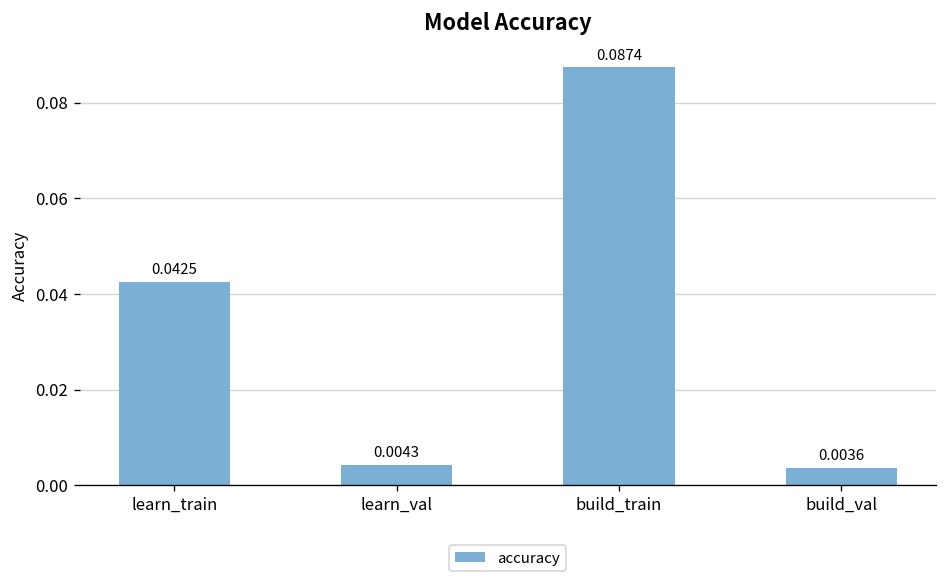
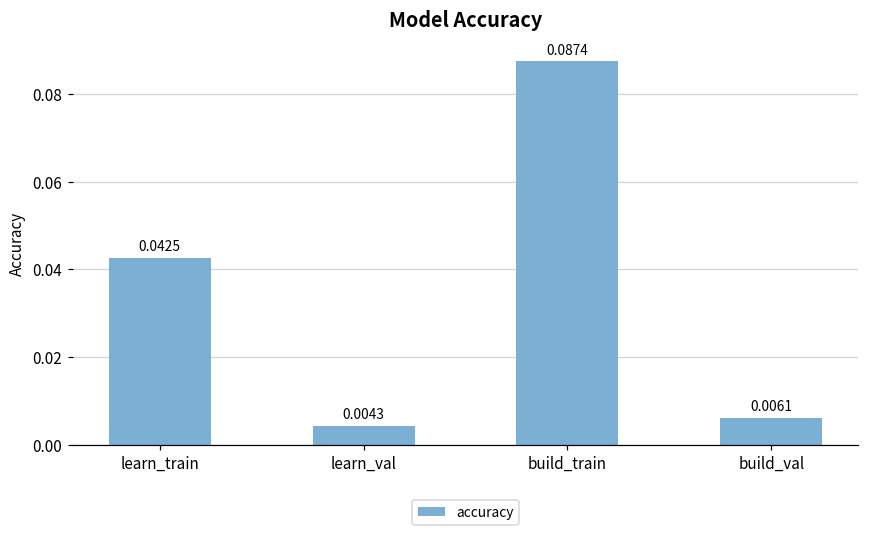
  {
    "learn_train": 0.0425,
    "learn_val": 0.0043,
    "build_train": 0.0874,
-   "build_val": 0.0036
+   "build_val": 0.0061
  }
